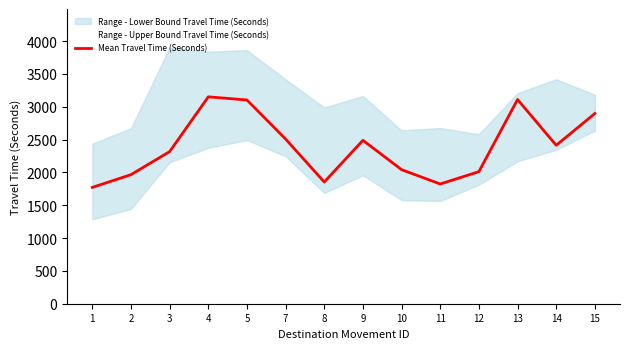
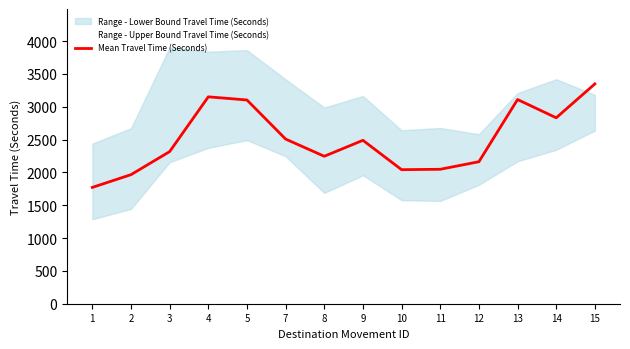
  {
    "Mean Travel Time (Seconds)": {
      "1": 1800,
      "2": 2000,
      "3": 2300,
      "4": 3200,
      "5": 3100,
      "7": 2500,
-     "8": 1900,
+     "8": 2200,
      "9": 2500,
      "10": 2000,
-     "11": 1800,
-     "12": 2000,
+     "11": 2000,
+     "12": 2200,
      "13": 3100,
-     "14": 2400,
-     "15": 2900
+     "14": 2800,
+     "15": 3300
    }
  }
